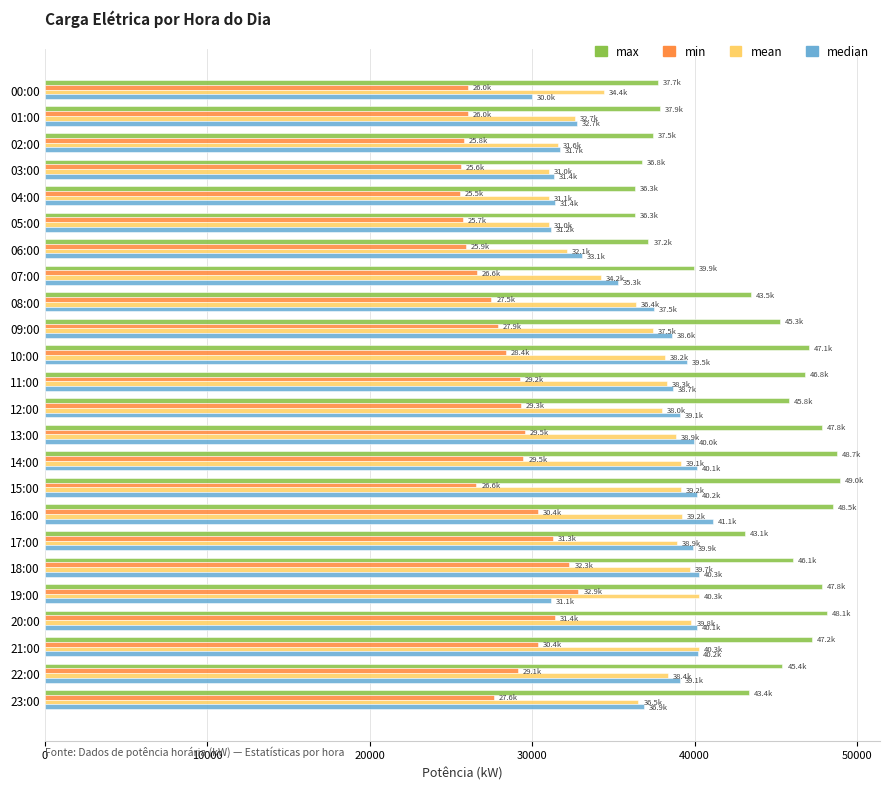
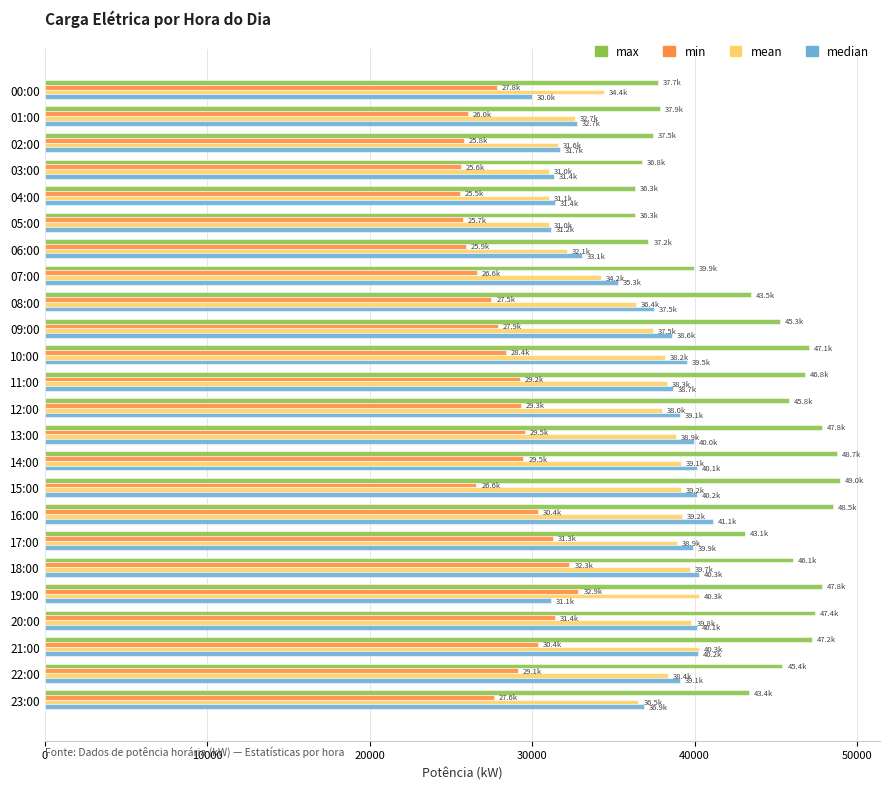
  {
    "max": {
      "00:00": "37.7k",
      "01:00": "37.9k",
      "02:00": "37.5k",
      "03:00": "36.8k",
      "04:00": "36.3k",
      "05:00": "36.3k",
      "06:00": "37.2k",
      "07:00": "39.9k",
      "08:00": "43.5k",
      "09:00": "45.3k",
      "10:00": "47.1k",
      "11:00": "46.8k",
      "12:00": "45.8k",
      "13:00": "47.8k",
      "14:00": "48.7k",
      "15:00": "49.0k",
      "16:00": "48.5k",
      "17:00": "43.1k",
      "18:00": "46.1k",
      "19:00": "47.8k",
-     "20:00": "48.1k",
+     "20:00": "47.4k",
      "21:00": "47.2k",
      "22:00": "45.4k",
      "23:00": "43.4k"
    },
    "min": {
-     "00:00": "26.0k",
+     "00:00": "27.8k",
      "01:00": "26.0k",
      "02:00": "25.8k",
      "03:00": "25.6k",
      "04:00": "25.5k",
      "05:00": "25.7k",
      "06:00": "25.9k",
      "07:00": "26.6k",
      "08:00": "27.5k",
      "09:00": "27.9k",
      "10:00": "28.4k",
      "11:00": "29.2k",
      "12:00": "29.3k",
      "13:00": "29.5k",
      "14:00": "29.5k",
      "15:00": "26.6k",
      "16:00": "30.4k",
      "17:00": "31.3k",
      "18:00": "32.3k",
      "19:00": "32.9k",
      "20:00": "31.4k",
      "21:00": "30.4k",
      "22:00": "29.1k",
      "23:00": "27.6k"
    },
    "mean": {
      "00:00": "34.4k",
      "06:00": "32.1k",
      "07:00": "34.2k",
      "08:00": "36.4k",
      "09:00": "37.5k",
      "10:00": "38.2k",
      "12:00": "38.0k",
      "13:00": "38.9k",
      "14:00": "39.1k",
      "15:00": "39.2k",
      "16:00": "39.2k",
      "17:00": "38.9k",
      "19:00": "40.3k"
    },
    "median": {
      "00:00": "30.0k",
      "06:00": "33.1k",
      "07:00": "35.3k",
      "08:00": "37.5k",
      "09:00": "38.6k",
      "10:00": "39.5k",
      "12:00": "39.1k",
      "13:00": "40.0k",
      "14:00": "40.1k",
      "15:00": "40.2k",
      "16:00": "41.1k",
      "17:00": "39.9k",
      "19:00": "31.1k"
    }
  }
